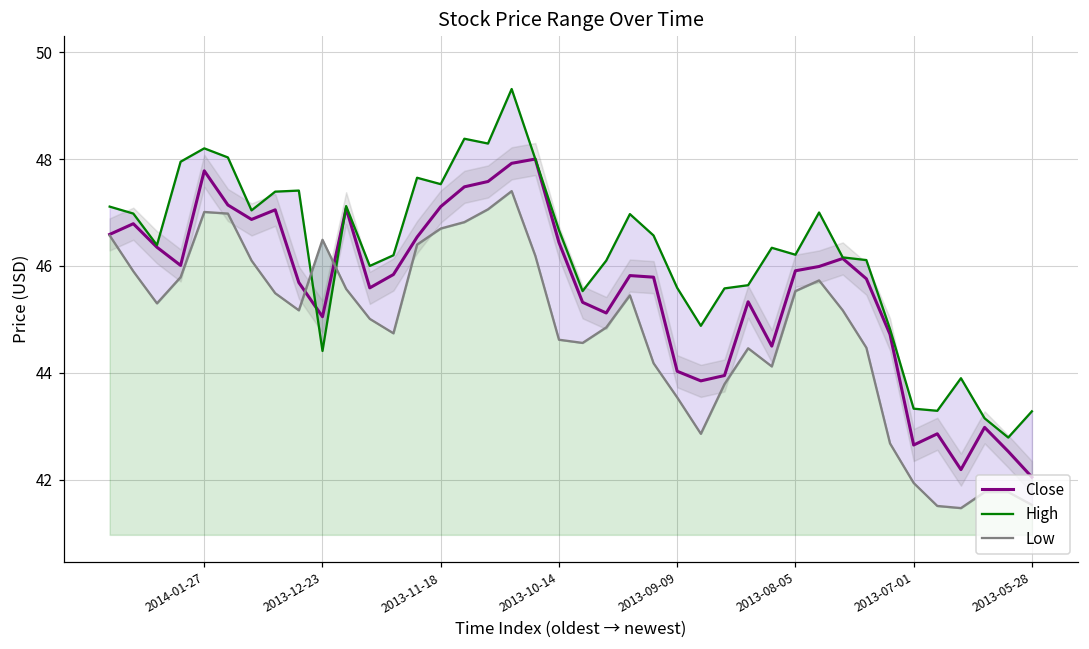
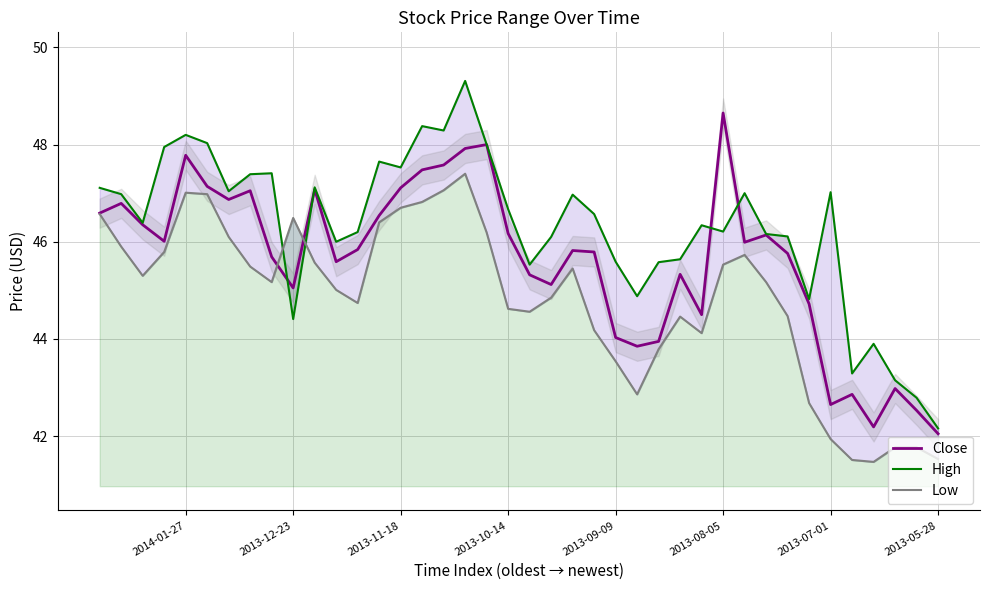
  {
    "Close": {
      "2014-01-27": 47.8,
      "2013-12-23": 45.1,
      "2013-11-18": 47.1,
-     "2013-10-14": 46.4,
+     "2013-10-14": 46.2,
      "2013-09-09": 44.0,
-     "2013-08-05": 45.9,
+     "2013-08-05": 48.7,
      "2013-07-01": 42.7,
      "2013-05-28": 42.1
    },
    "High": {
      "2013-12-23": 44.4,
-     "2013-07-01": 43.3,
-     "2013-05-28": 43.3
+     "2013-07-01": 47.0,
+     "2013-05-28": 42.2
    }
  }
